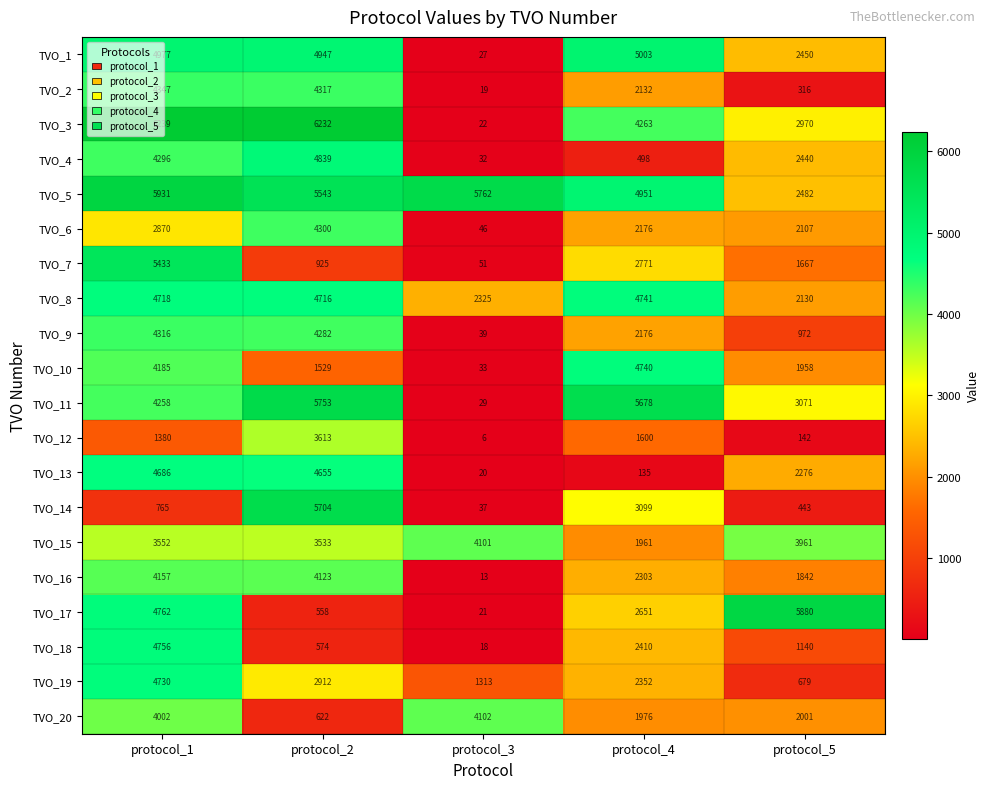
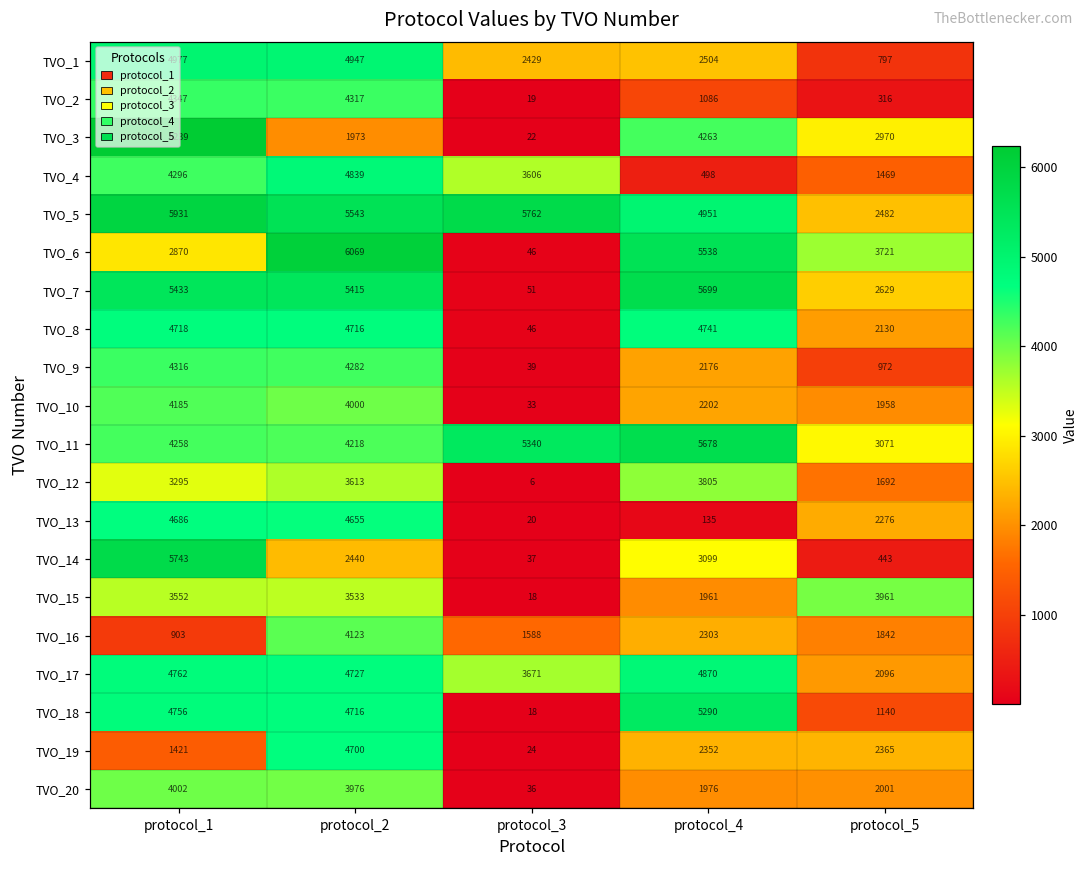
  {
    "TVO_1": {
      "protocol_2": 4947,
-     "protocol_3": 27,
-     "protocol_4": 5003,
-     "protocol_5": 2450
+     "protocol_3": 2429,
+     "protocol_4": 2504,
+     "protocol_5": 797
    },
    "TVO_2": {
      "protocol_2": 4317,
      "protocol_3": 19,
-     "protocol_4": 2132,
+     "protocol_4": 1086,
      "protocol_5": 316
    },
    "TVO_3": {
-     "protocol_2": 6232,
+     "protocol_2": 1973,
      "protocol_3": 22,
      "protocol_4": 4263,
      "protocol_5": 2970
    },
    "TVO_4": {
      "protocol_1": 4296,
      "protocol_2": 4839,
-     "protocol_3": 32,
+     "protocol_3": 3606,
      "protocol_4": 498,
-     "protocol_5": 2440
+     "protocol_5": 1469
    },
    "TVO_5": {
      "protocol_1": 5931,
      "protocol_2": 5543,
      "protocol_3": 5762,
      "protocol_4": 4951,
      "protocol_5": 2482
    },
    "TVO_6": {
      "protocol_1": 2870,
-     "protocol_2": 4300,
+     "protocol_2": 6069,
      "protocol_3": 46,
-     "protocol_4": 2176,
-     "protocol_5": 2107
+     "protocol_4": 5538,
+     "protocol_5": 3721
    },
    "TVO_7": {
      "protocol_1": 5433,
-     "protocol_2": 925,
+     "protocol_2": 5415,
      "protocol_3": 51,
-     "protocol_4": 2771,
-     "protocol_5": 1667
+     "protocol_4": 5699,
+     "protocol_5": 2629
    },
    "TVO_8": {
      "protocol_1": 4718,
      "protocol_2": 4716,
-     "protocol_3": 2325,
+     "protocol_3": 46,
      "protocol_4": 4741,
      "protocol_5": 2130
    },
    "TVO_9": {
      "protocol_1": 4316,
      "protocol_2": 4282,
      "protocol_3": 39,
      "protocol_4": 2176,
      "protocol_5": 972
    },
    "TVO_10": {
      "protocol_1": 4185,
-     "protocol_2": 1529,
+     "protocol_2": 4000,
      "protocol_3": 33,
-     "protocol_4": 4740,
+     "protocol_4": 2202,
      "protocol_5": 1958
    },
    "TVO_11": {
      "protocol_1": 4258,
-     "protocol_2": 5753,
-     "protocol_3": 29,
+     "protocol_2": 4218,
+     "protocol_3": 5340,
      "protocol_4": 5678,
      "protocol_5": 3071
    },
    "TVO_12": {
-     "protocol_1": 1380,
+     "protocol_1": 3295,
      "protocol_2": 3613,
      "protocol_3": 6,
-     "protocol_4": 1600,
-     "protocol_5": 142
+     "protocol_4": 3805,
+     "protocol_5": 1692
    },
    "TVO_13": {
      "protocol_1": 4686,
      "protocol_2": 4655,
      "protocol_3": 20,
      "protocol_4": 135,
      "protocol_5": 2276
    },
    "TVO_14": {
-     "protocol_1": 765,
-     "protocol_2": 5704,
+     "protocol_1": 5743,
+     "protocol_2": 2440,
      "protocol_3": 37,
      "protocol_4": 3099,
      "protocol_5": 443
    },
    "TVO_15": {
      "protocol_1": 3552,
      "protocol_2": 3533,
-     "protocol_3": 4101,
+     "protocol_3": 18,
      "protocol_4": 1961,
      "protocol_5": 3961
    },
    "TVO_16": {
-     "protocol_1": 4157,
+     "protocol_1": 903,
      "protocol_2": 4123,
-     "protocol_3": 13,
+     "protocol_3": 1588,
      "protocol_4": 2303,
      "protocol_5": 1842
    },
    "TVO_17": {
      "protocol_1": 4762,
-     "protocol_2": 558,
-     "protocol_3": 21,
-     "protocol_4": 2651,
-     "protocol_5": 5880
+     "protocol_2": 4727,
+     "protocol_3": 3671,
+     "protocol_4": 4870,
+     "protocol_5": 2096
    },
    "TVO_18": {
      "protocol_1": 4756,
-     "protocol_2": 574,
+     "protocol_2": 4716,
      "protocol_3": 18,
-     "protocol_4": 2410,
+     "protocol_4": 5290,
      "protocol_5": 1140
    },
    "TVO_19": {
-     "protocol_1": 4730,
-     "protocol_2": 2912,
-     "protocol_3": 1313,
+     "protocol_1": 1421,
+     "protocol_2": 4700,
+     "protocol_3": 24,
      "protocol_4": 2352,
-     "protocol_5": 679
+     "protocol_5": 2365
    },
    "TVO_20": {
      "protocol_1": 4002,
-     "protocol_2": 622,
-     "protocol_3": 4102,
+     "protocol_2": 3976,
+     "protocol_3": 36,
      "protocol_4": 1976,
      "protocol_5": 2001
    }
  }
